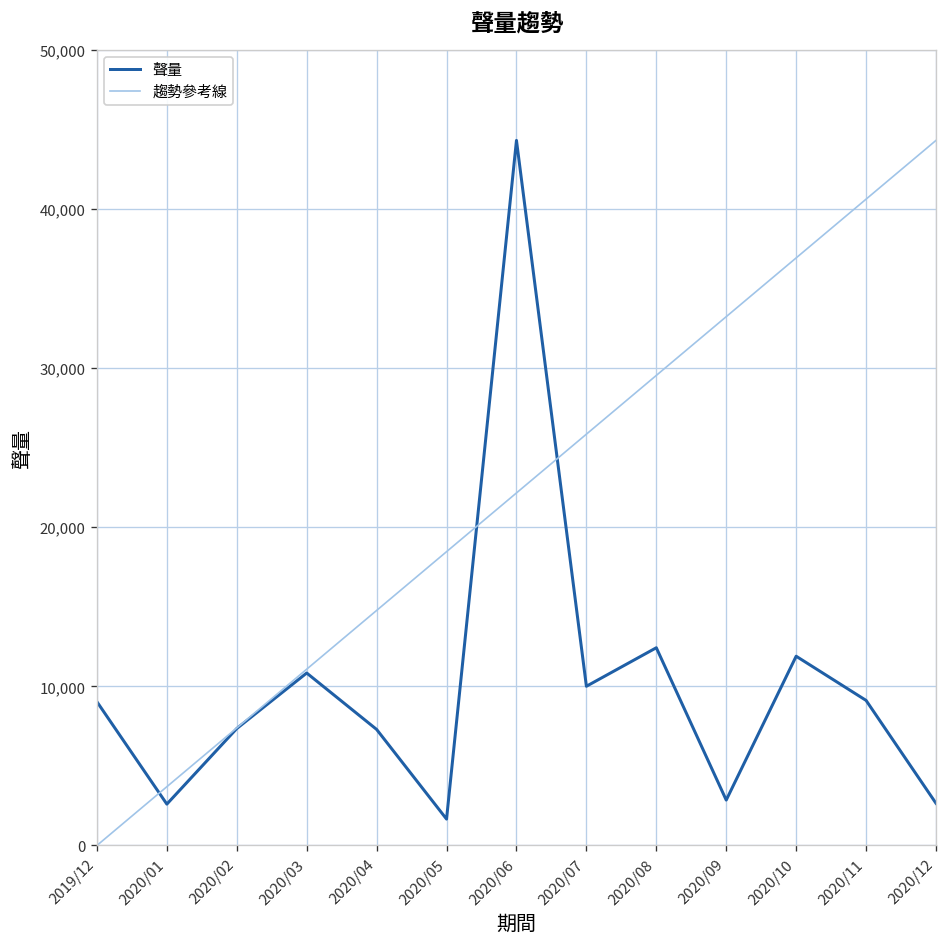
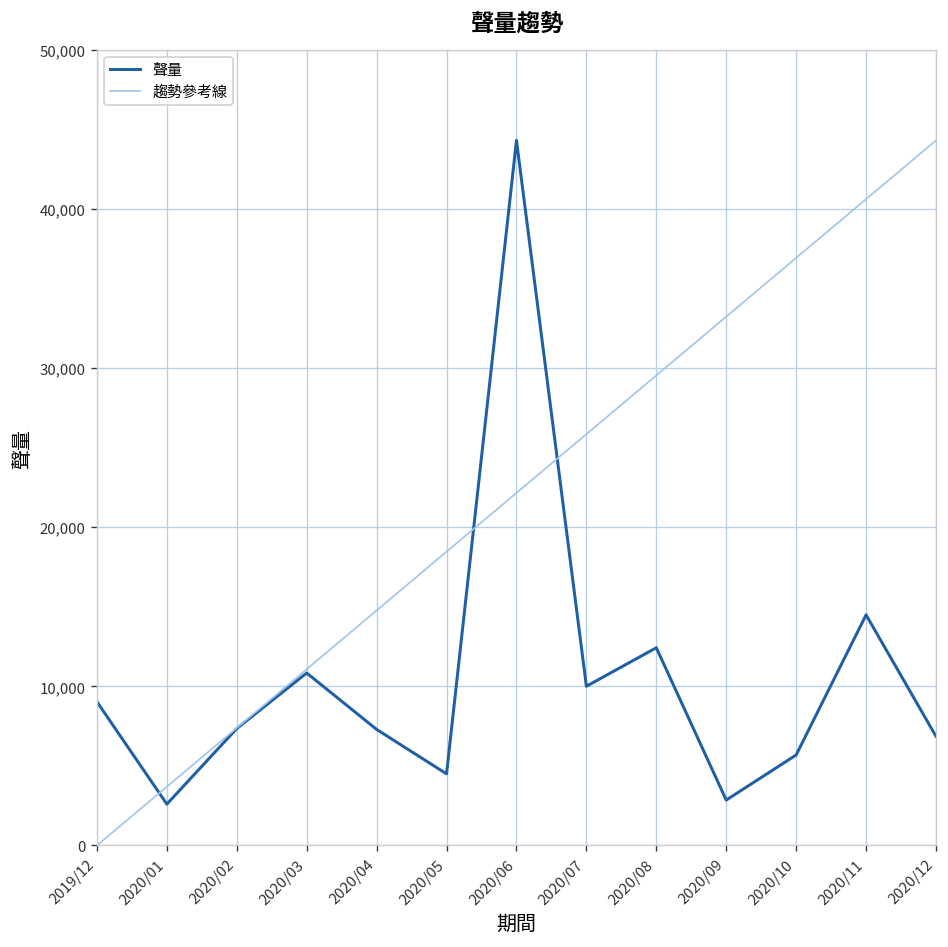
  {
    "聲量": {
      "2019/12": "9,000",
      "2020/01": "2,600",
      "2020/03": "10,800",
      "2020/04": "7,300",
-     "2020/05": "1,700",
+     "2020/05": "4,500",
      "2020/06": "44,300",
      "2020/07": "10,000",
      "2020/08": "12,400",
      "2020/09": "2,900",
-     "2020/10": "11,900",
-     "2020/11": "9,100",
-     "2020/12": "2,600"
+     "2020/10": "5,700",
+     "2020/11": "14,500",
+     "2020/12": "6,900"
    },
    "趨勢參考線": {
      "2019/12": "0",
      "2020/01": "3,700",
      "2020/03": "11,100",
      "2020/04": "14,800",
      "2020/05": "18,500",
      "2020/06": "22,200",
      "2020/07": "25,800",
      "2020/08": "29,500",
      "2020/09": "33,200",
      "2020/10": "36,900",
      "2020/11": "40,600",
      "2020/12": "44,300"
    }
  }
